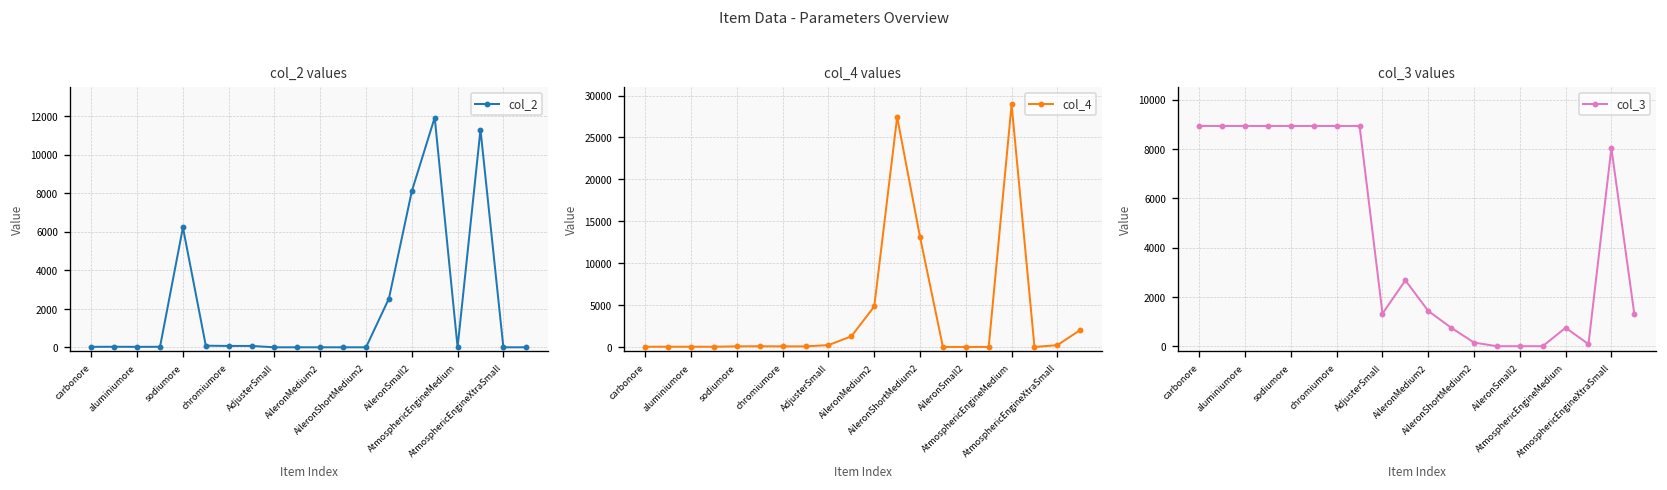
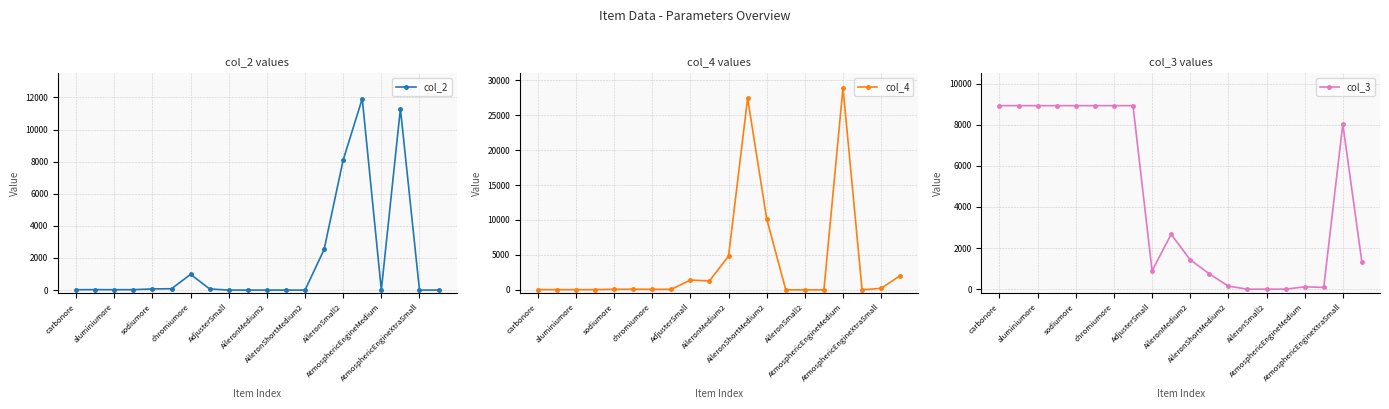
  {
    "col_2 values": {
      "carbonore": 0,
      "aluminiumore": 0,
-     "sodiumore": 6200,
-     "chromiumore": 100,
+     "sodiumore": 100,
+     "chromiumore": 1000,
      "AdjusterSmall": 0,
      "AileronMedium2": 0,
      "AileronShortMedium2": 0,
      "AileronSmall2": 8100,
      "AtmosphericEngineMedium": 0,
      "AtmosphericEngineXtraSmall": 0
    },
    "col_4 values": {
      "carbonore": 0,
      "aluminiumore": 0,
      "sodiumore": 0,
      "chromiumore": 0,
-     "AdjusterSmall": 0,
+     "AdjusterSmall": 1000,
      "AileronMedium2": 5000,
-     "AileronShortMedium2": 13000,
+     "AileronShortMedium2": 10000,
      "AileronSmall2": 0,
      "AtmosphericEngineMedium": 29000,
      "AtmosphericEngineXtraSmall": 0
    },
    "col_3 values": {
      "carbonore": 8900,
      "aluminiumore": 8900,
      "sodiumore": 8900,
      "chromiumore": 8900,
-     "AdjusterSmall": 1300,
+     "AdjusterSmall": 900,
      "AileronMedium2": 1400,
      "AileronShortMedium2": 100,
      "AileronSmall2": 0,
-     "AtmosphericEngineMedium": 700,
+     "AtmosphericEngineMedium": 100,
      "AtmosphericEngineXtraSmall": 8000
    }
  }
